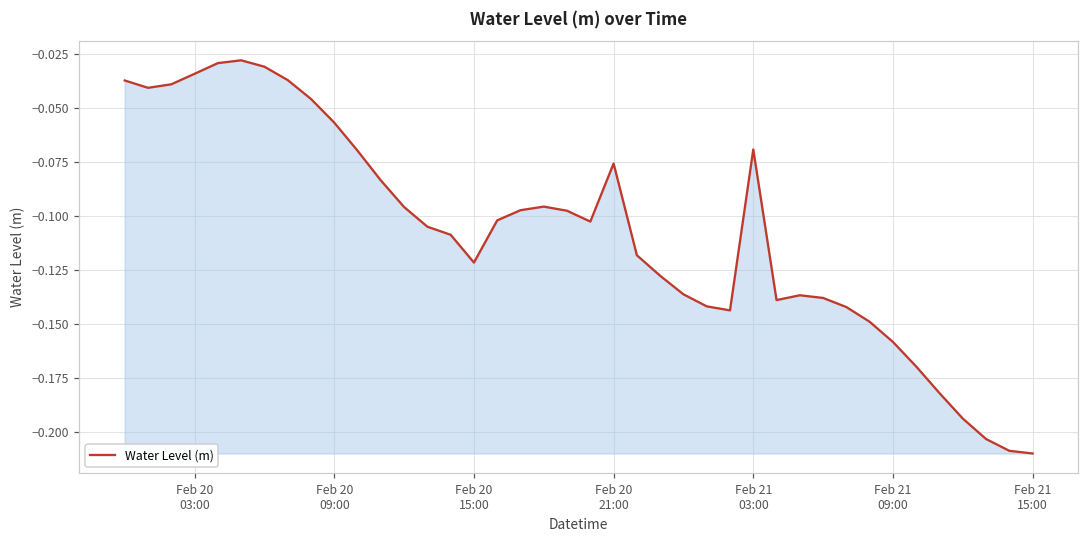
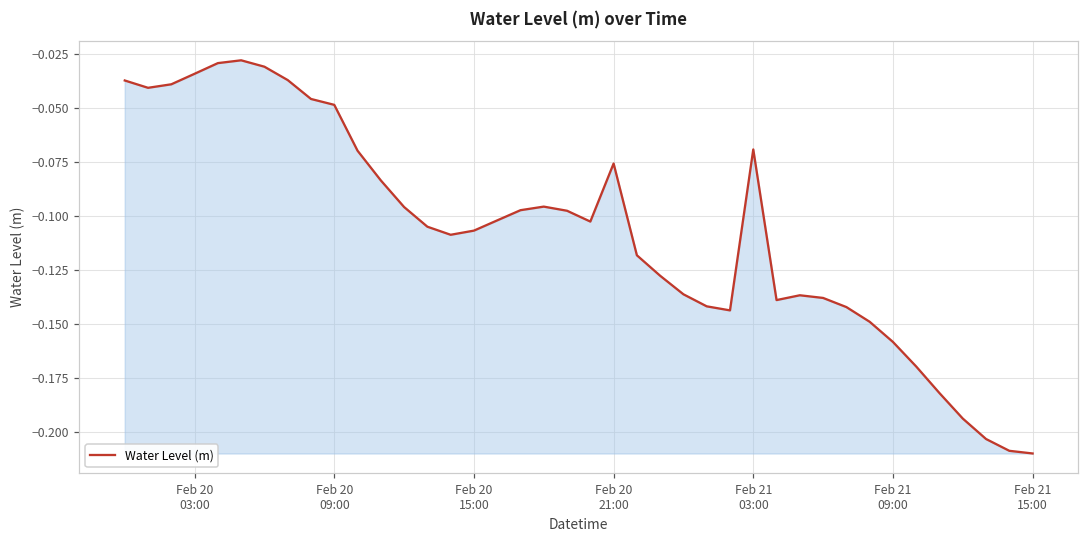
  {
    "Feb 20 03:00": -0.034,
-   "Feb 20 09:00": -0.057,
-   "Feb 20 15:00": -0.122,
+   "Feb 20 09:00": -0.049,
+   "Feb 20 15:00": -0.107,
    "Feb 20 21:00": -0.076,
    "Feb 21 03:00": -0.069,
    "Feb 21 09:00": -0.158,
    "Feb 21 15:00": -0.210
  }
